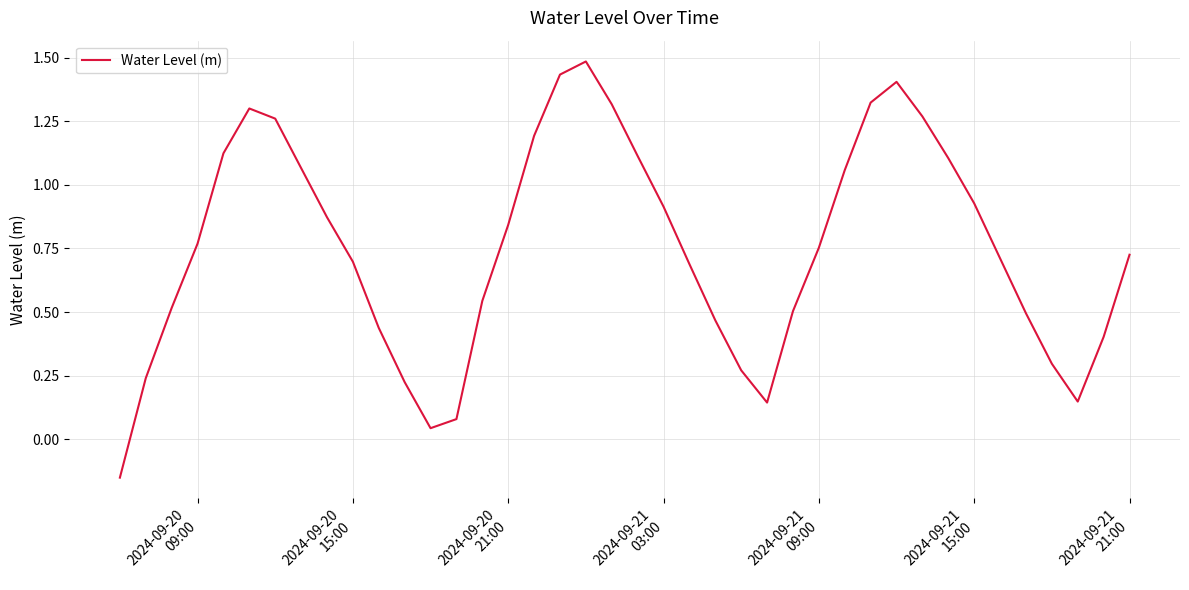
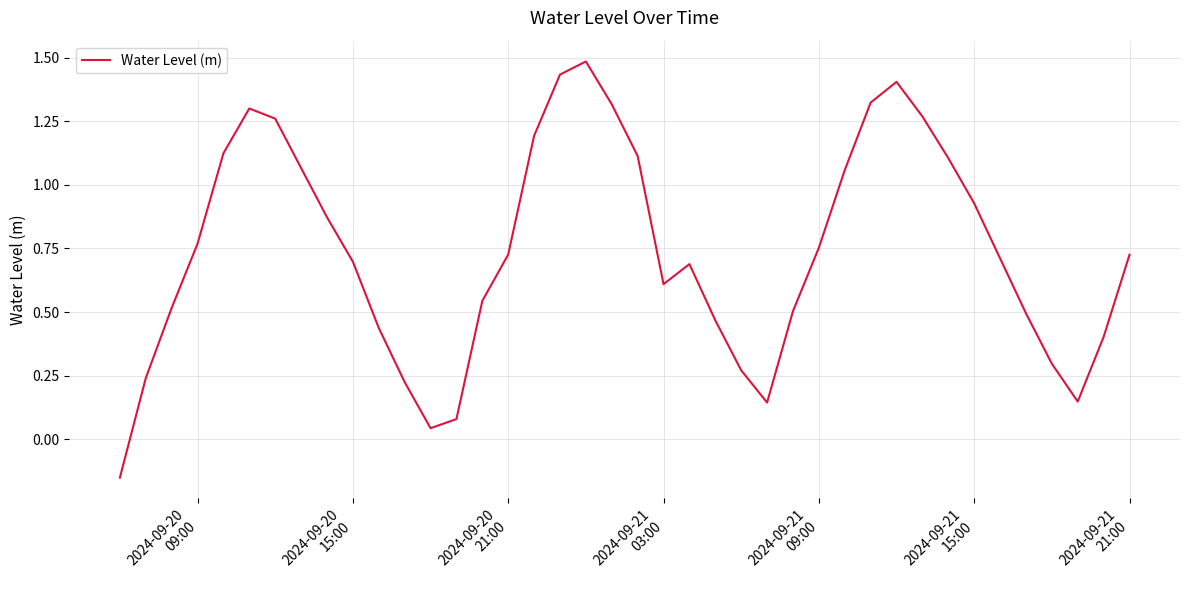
  {
    "2024-09-20 09:00": 0.77,
    "2024-09-20 15:00": 0.70,
-   "2024-09-20 21:00": 0.84,
-   "2024-09-21 03:00": 0.91,
+   "2024-09-20 21:00": 0.73,
+   "2024-09-21 03:00": 0.61,
    "2024-09-21 09:00": 0.75,
    "2024-09-21 15:00": 0.93,
    "2024-09-21 21:00": 0.73
  }
